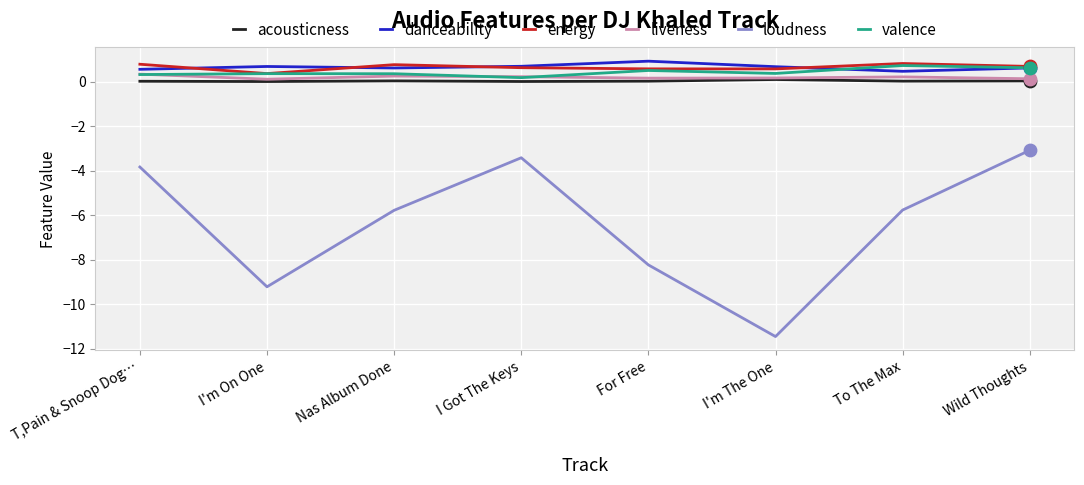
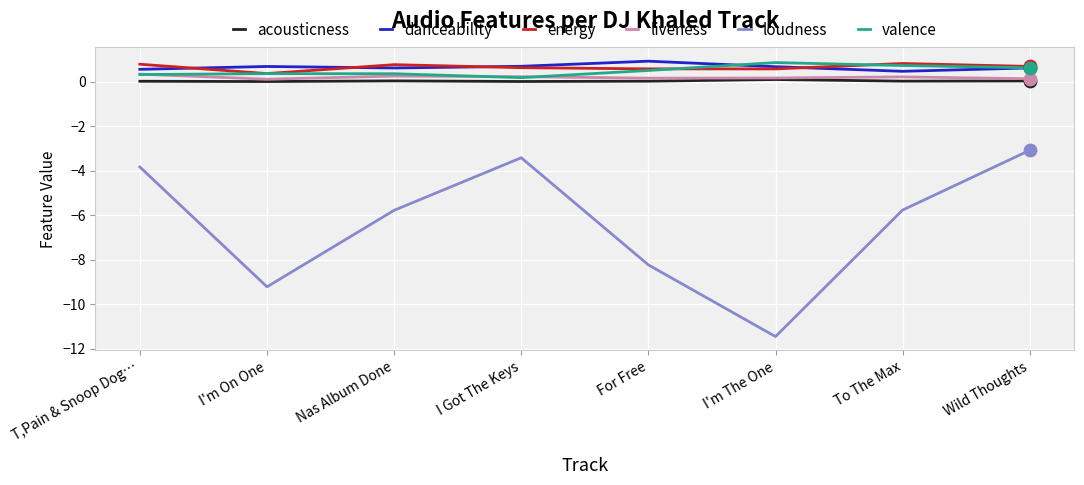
  {
    "valence": {
-     "I'm The One": 0.4
+     "I'm The One": 0.9
    }
  }
